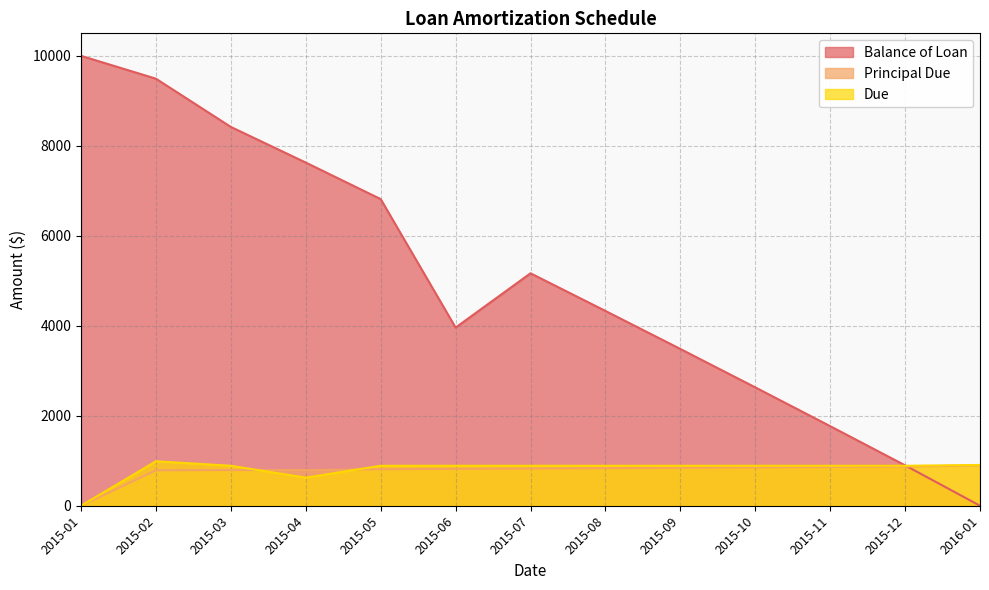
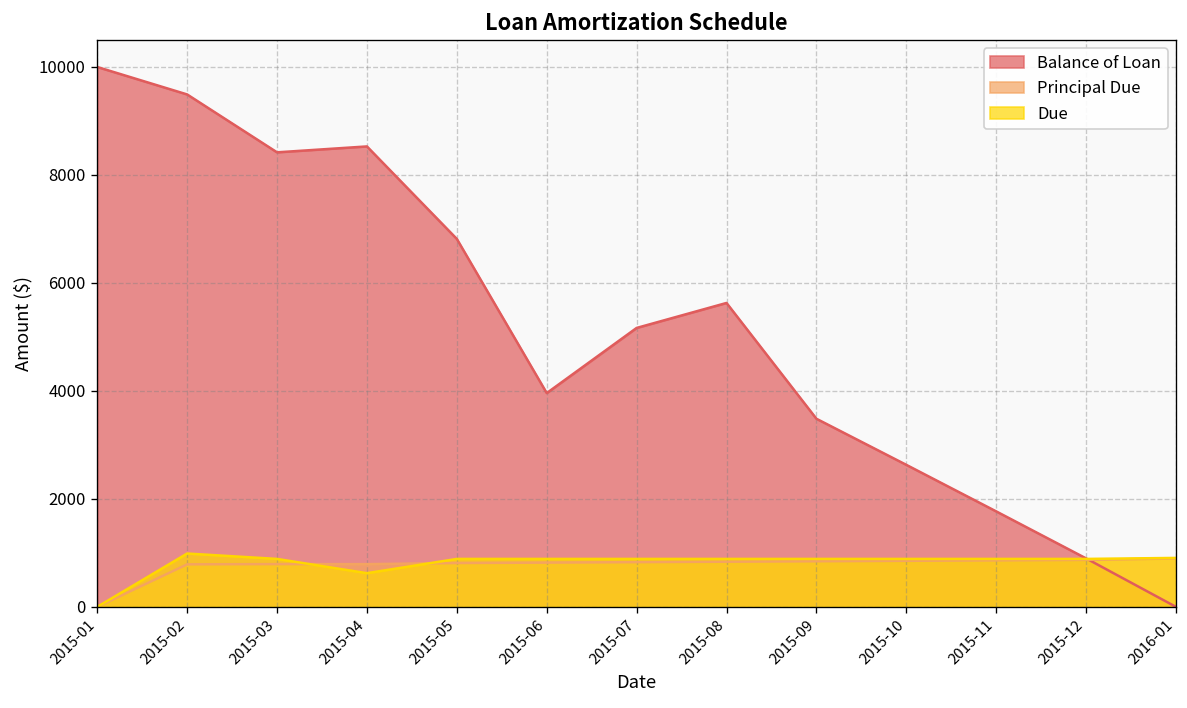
  {
    "Balance of Loan": {
      "2015-01": 10000,
      "2015-02": 9500,
      "2015-03": 8400,
-     "2015-04": 7600,
+     "2015-04": 8500,
      "2015-05": 6800,
      "2015-06": 4000,
      "2015-07": 5200,
-     "2015-08": 4300,
+     "2015-08": 5600,
      "2015-09": 3500,
      "2015-10": 2600,
      "2015-11": 1800,
      "2016-01": 0
    },
    "Principal Due": {
      "2015-02": 800,
      "2015-03": 800,
      "2015-04": 800,
      "2015-05": 800,
      "2015-06": 800,
      "2015-07": 800
    },
    "Due": {
      "2015-02": 1000,
      "2015-03": 900,
      "2015-04": 600,
      "2015-05": 900,
      "2015-06": 900,
      "2015-07": 900
    }
  }
